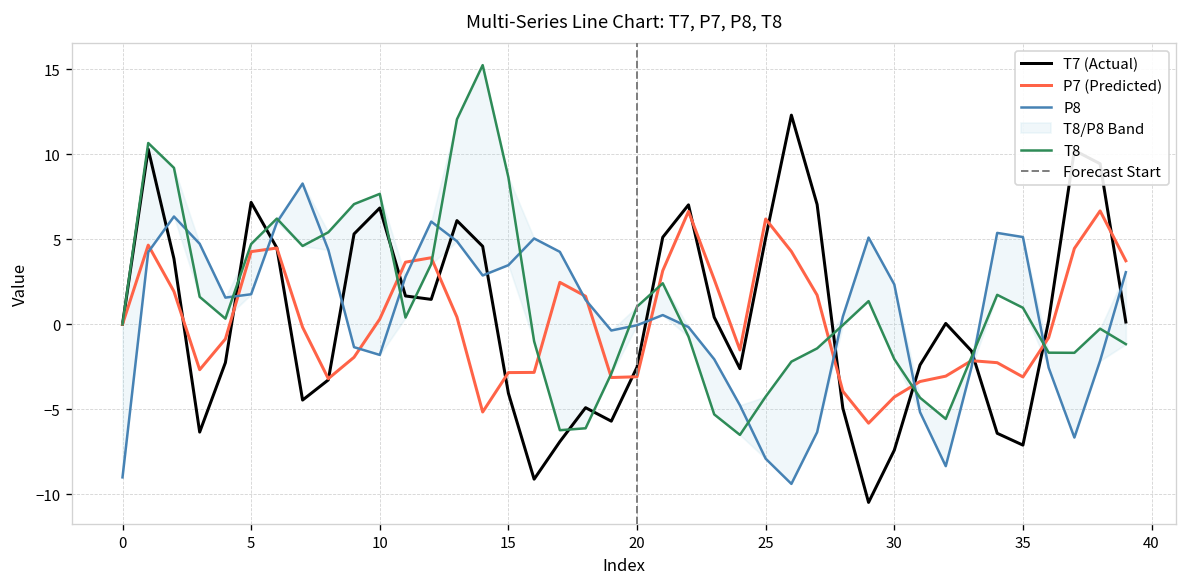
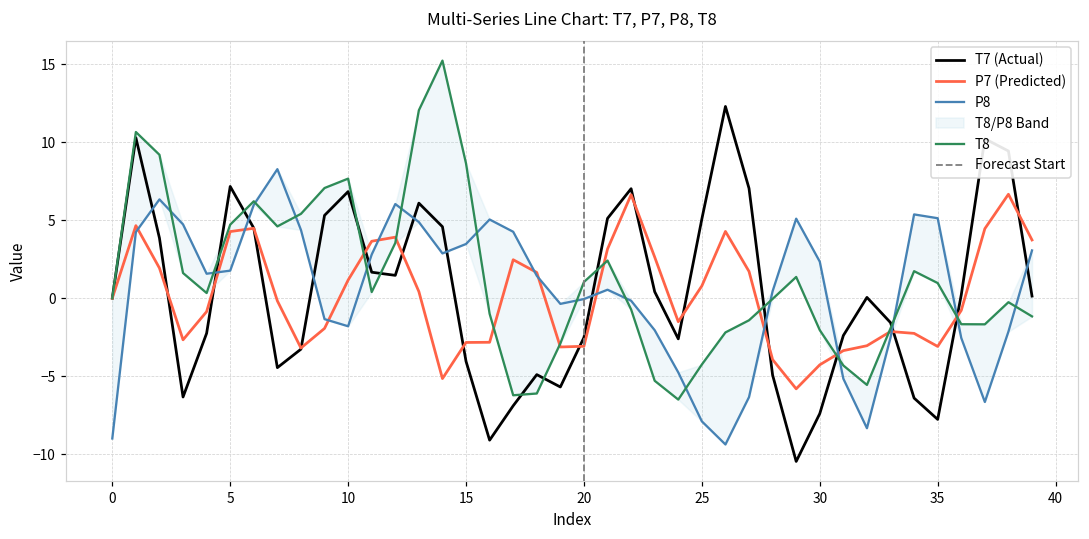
  {
    "T7 (Actual)": {
      "5": 7.2,
      "10": 6.8,
      "15": -4.1,
      "20": -2.5,
      "25": 5.1,
      "30": -7.4,
-     "35": -7.1
+     "35": -7.8
    },
    "P7 (Predicted)": {
      "5": 4.3,
-     "10": 0.3,
+     "10": 1.2,
      "15": -2.8,
      "20": -3.1,
-     "25": 6.2,
+     "25": 0.8,
      "30": -4.3,
      "35": -3.1
    },
    "P8": {
      "0": -9.0,
      "5": 1.8,
      "10": -1.8,
      "15": 3.5,
      "20": -0.1,
      "25": -7.9
    },
    "T8": {
      "30": -2.0,
      "35": 1.0
    }
  }
